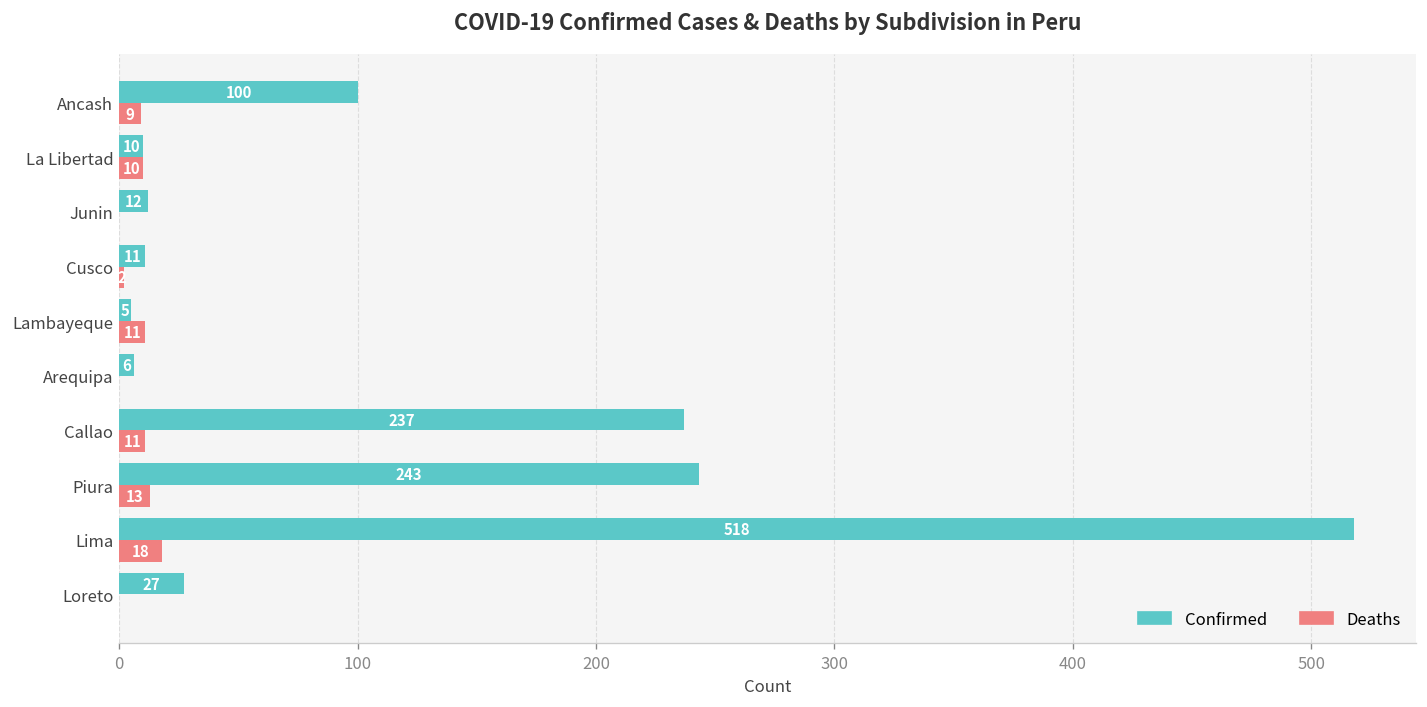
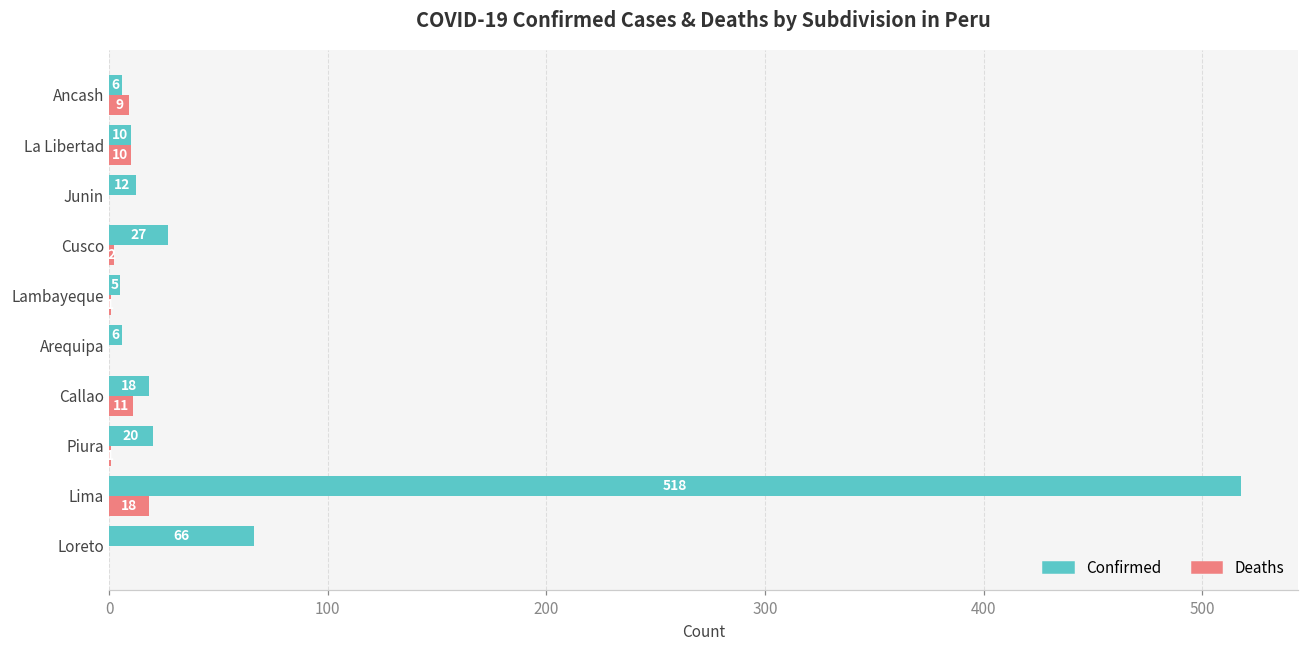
  {
    "Confirmed": {
-     "Ancash": 100,
+     "Ancash": 6,
      "La Libertad": 10,
      "Junin": 12,
-     "Cusco": 11,
+     "Cusco": 27,
      "Lambayeque": 5,
      "Arequipa": 6,
-     "Callao": 237,
-     "Piura": 243,
+     "Callao": 18,
+     "Piura": 20,
      "Lima": 518,
-     "Loreto": 27
+     "Loreto": 66
    },
    "Deaths": {
      "Junin": 0,
      "Cusco": 2,
-     "Lambayeque": 11,
+     "Lambayeque": 1,
      "Arequipa": 0,
-     "Piura": 13,
+     "Piura": 1,
      "Loreto": 0
    }
  }
